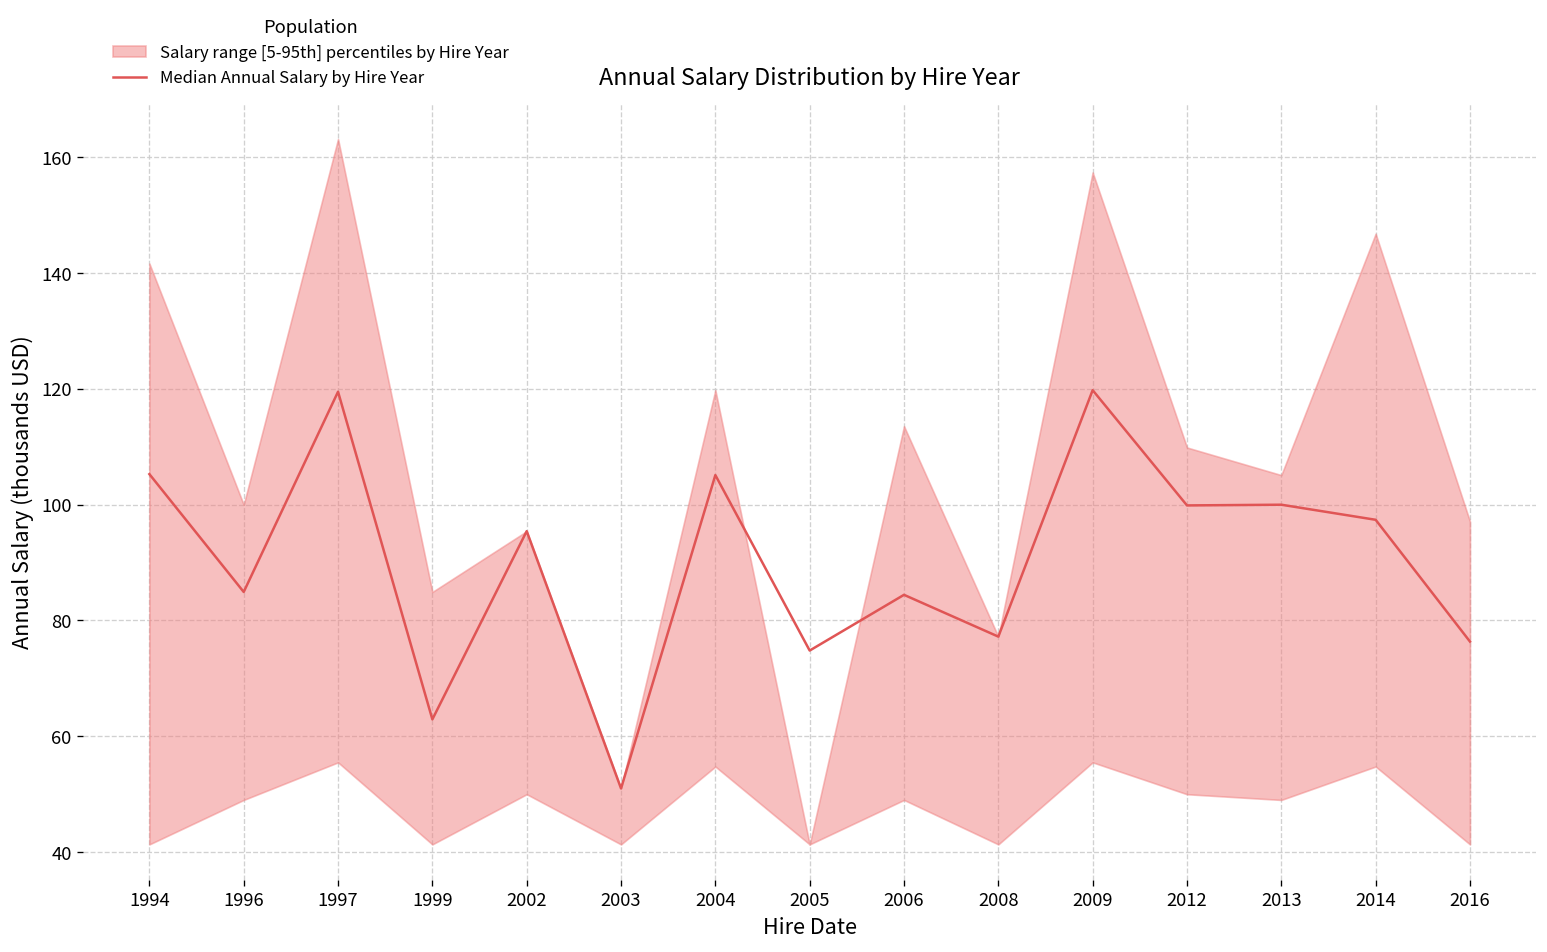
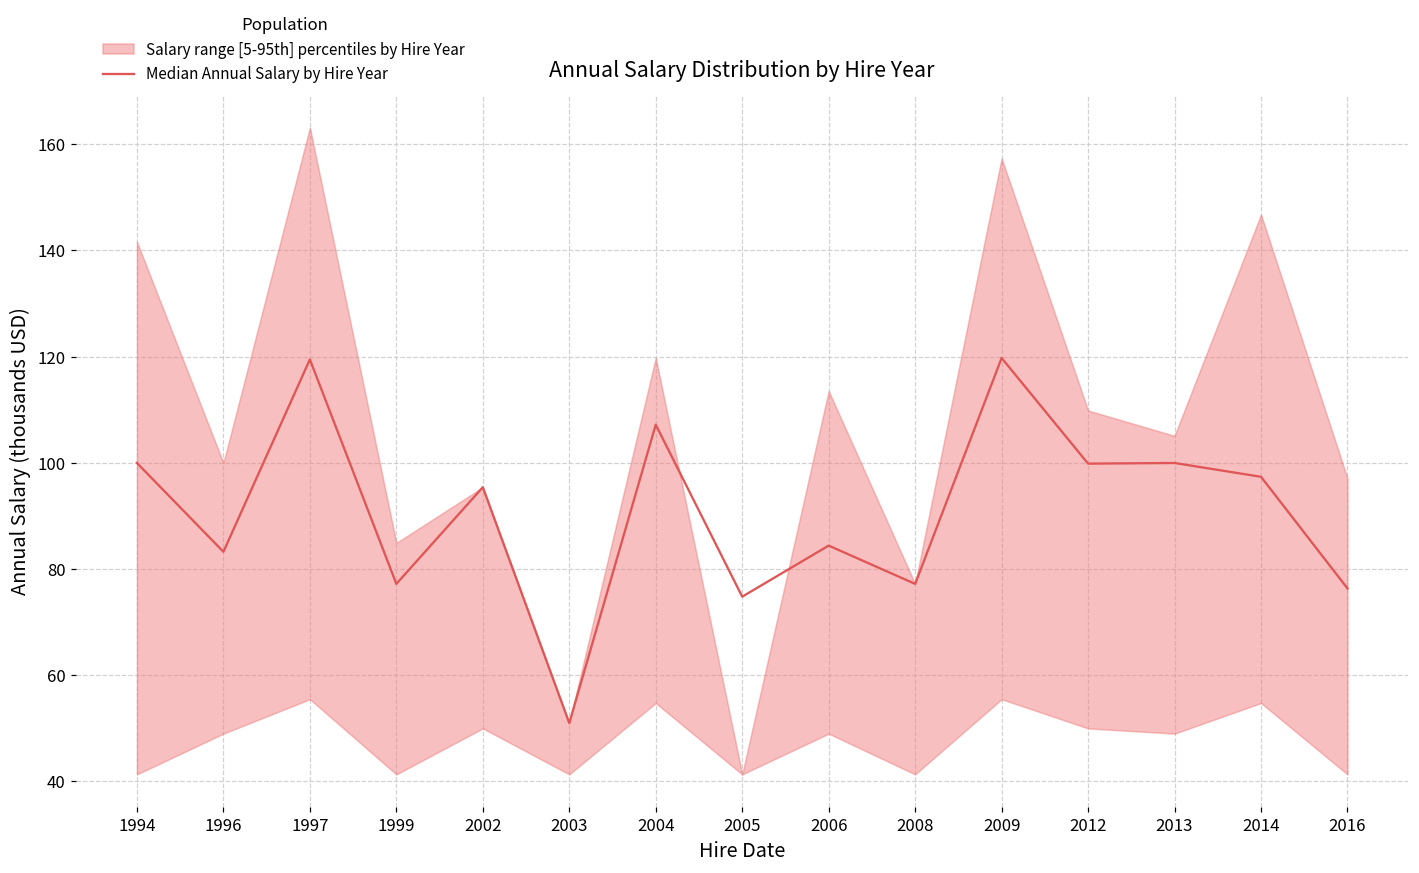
  {
    "Median Annual Salary by Hire Year": {
-     "1994": 105,
-     "1996": 85,
+     "1994": 100,
+     "1996": 83,
      "1997": 119,
-     "1999": 63,
-     "2004": 105,
+     "1999": 77,
+     "2004": 107,
      "2005": 75,
      "2006": 84,
      "2009": 120,
      "2012": 100,
      "2013": 100,
      "2014": 97,
      "2016": 76
    },
    "Salary range [5-95th] percentiles by Hire Year": {
      "2005": 0
    }
  }
